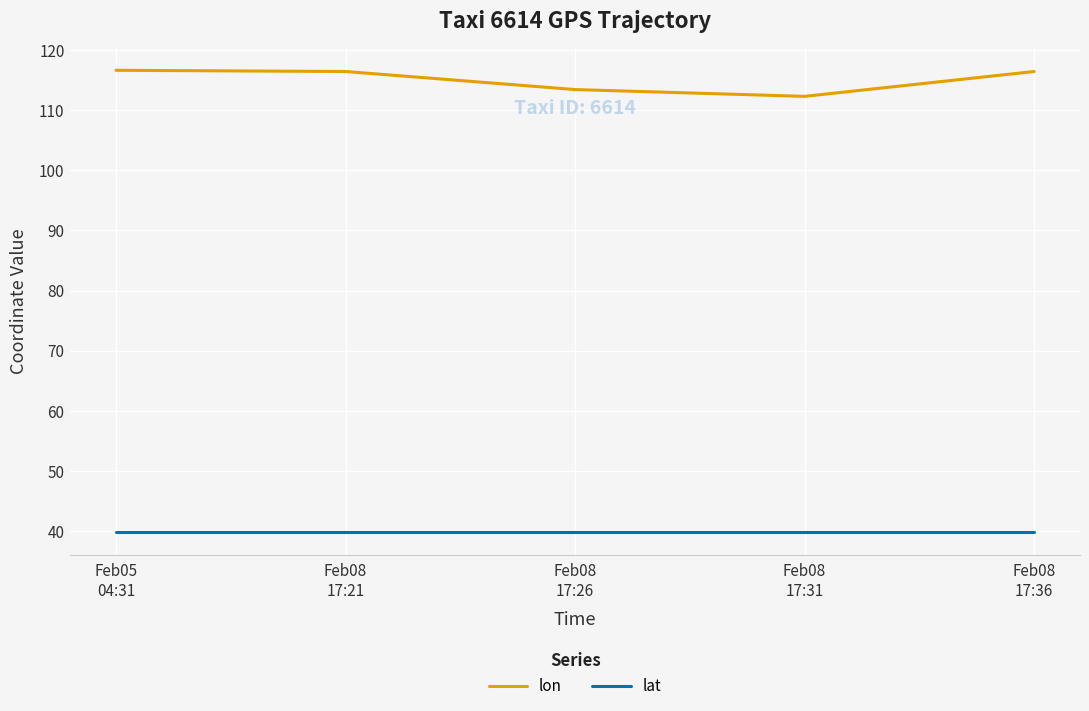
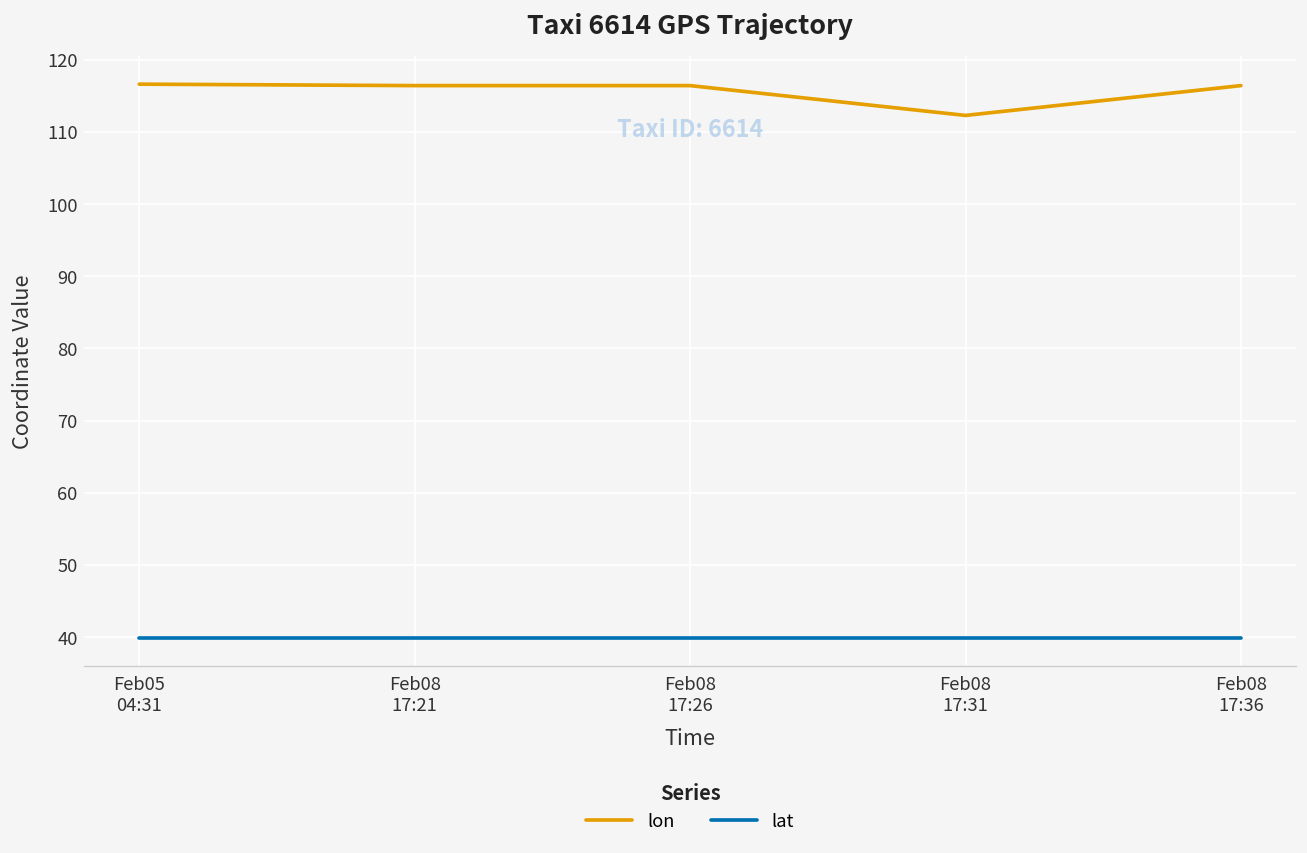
  {
    "lon": {
      "Feb05 04:31": 117,
      "Feb08 17:21": 116,
-     "Feb08 17:26": 113,
+     "Feb08 17:26": 116,
      "Feb08 17:31": 112,
      "Feb08 17:36": 116
    },
    "lat": {
      "Feb05 04:31": 40,
      "Feb08 17:21": 40,
      "Feb08 17:26": 40,
      "Feb08 17:31": 40,
      "Feb08 17:36": 40
    }
  }
